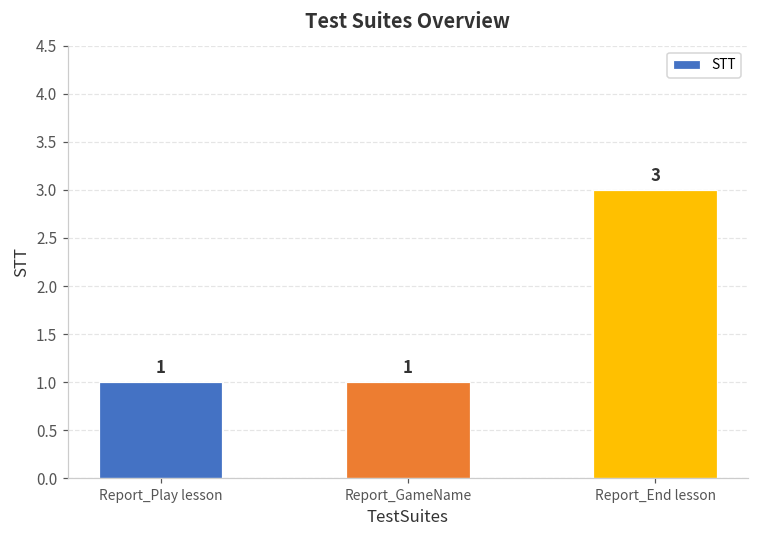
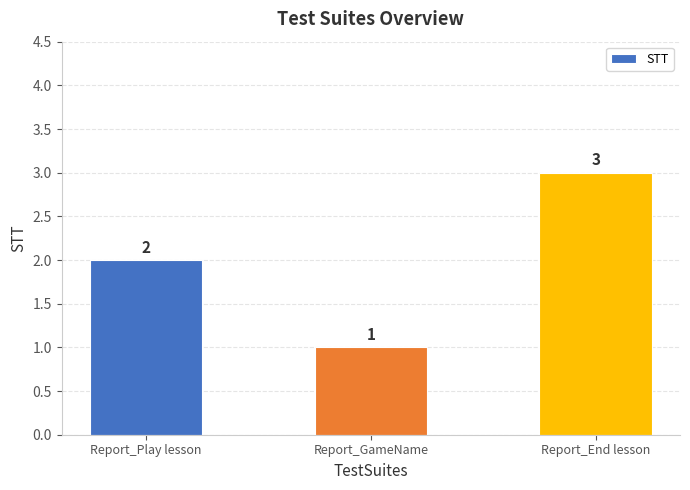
  {
-   "Report_Play lesson": 1,
+   "Report_Play lesson": 2,
    "Report_GameName": 1,
    "Report_End lesson": 3
  }
